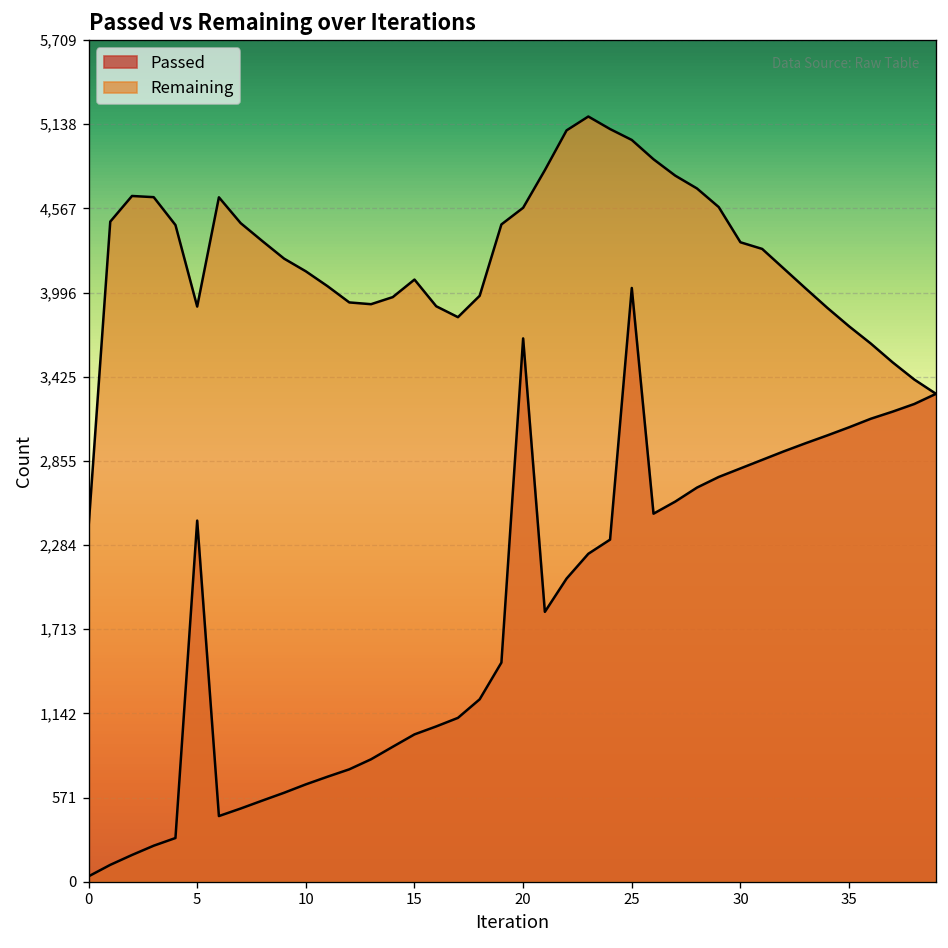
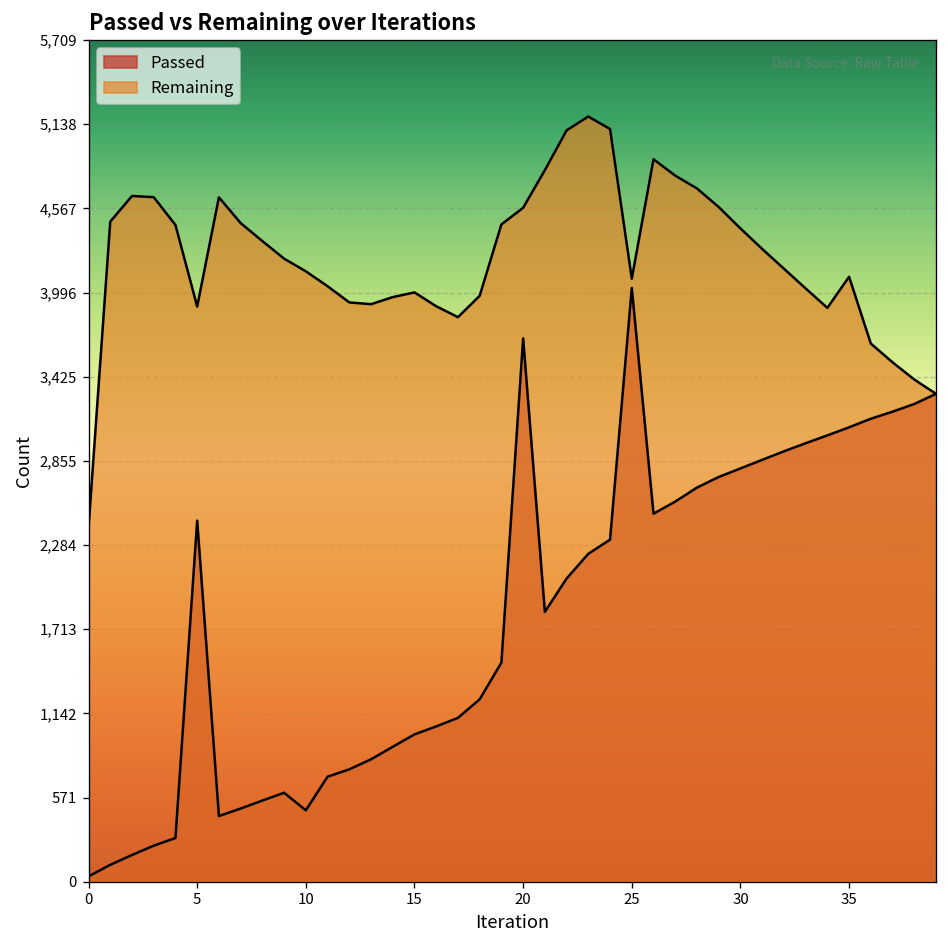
  {
    "Passed": {
      "0": "40",
      "5": "2,450",
-     "10": "660",
+     "10": "480",
      "15": "1,000",
      "20": "3,690",
      "25": "4,030",
      "30": "2,800",
      "35": "3,080"
    },
    "Remaining": {
      "0": "2,400",
      "5": "3,900",
      "10": "4,140",
-     "15": "4,080",
+     "15": "4,000",
      "20": "4,570",
-     "25": "5,030",
-     "30": "4,340",
-     "35": "3,770"
+     "25": "4,090",
+     "30": "4,430",
+     "35": "4,100"
    }
  }
